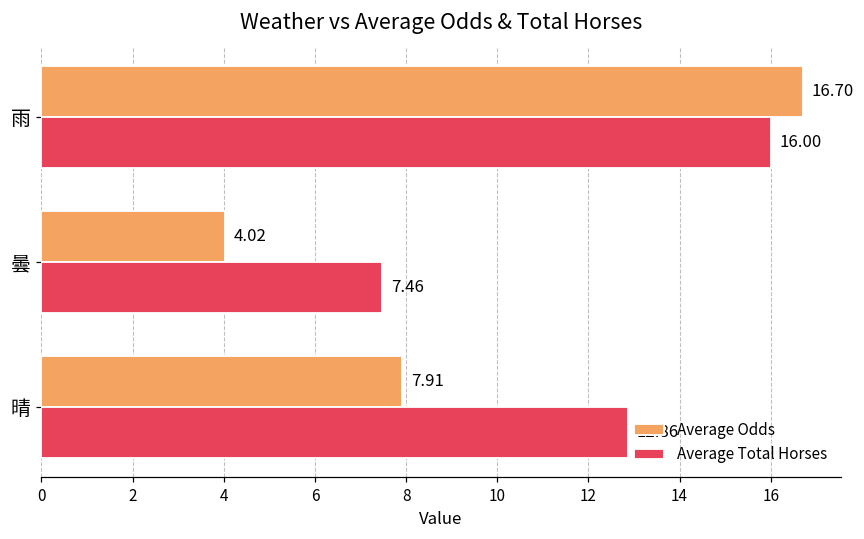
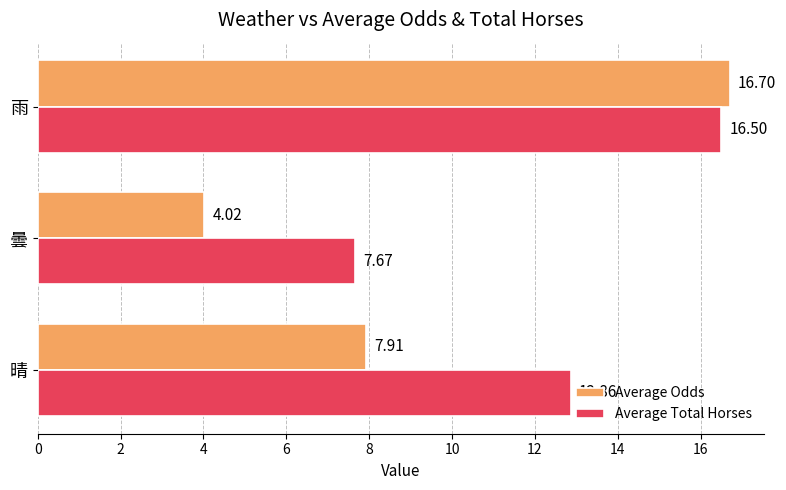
  {
    "Average Odds": {
      "雨": 16.70,
      "曇": 4.02,
      "晴": 7.91
    },
    "Average Total Horses": {
-     "雨": 16.00,
-     "曇": 7.46,
+     "雨": 16.50,
+     "曇": 7.67,
      "晴": 12.86
    }
  }
